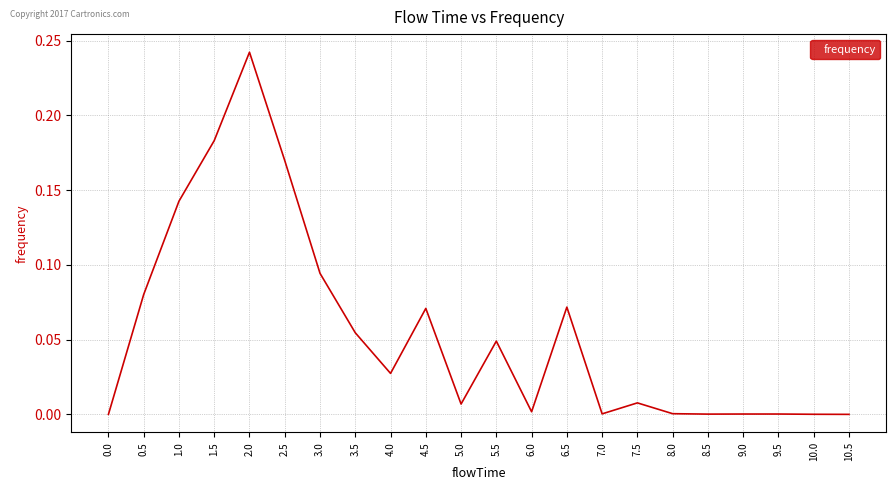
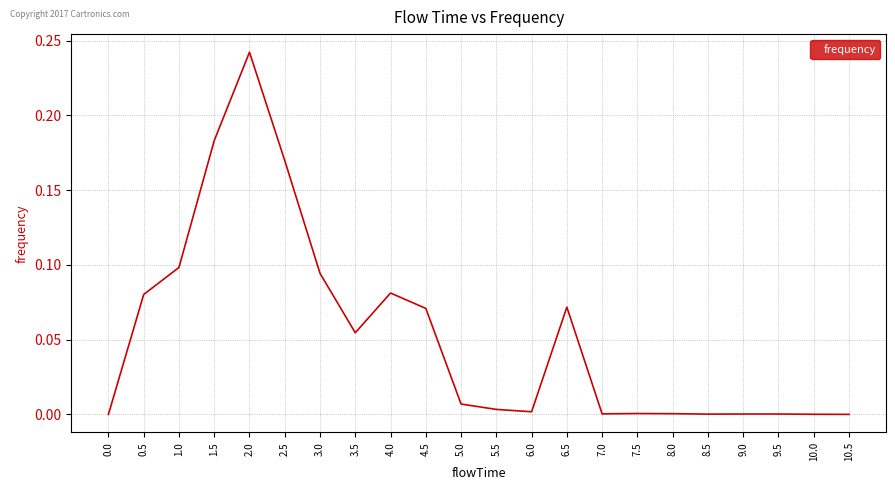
  {
    "0.0": 0.000,
    "0.5": 0.080,
-   "1.0": 0.143,
+   "1.0": 0.098,
    "1.5": 0.183,
    "2.0": 0.242,
    "2.5": 0.170,
    "3.0": 0.094,
    "3.5": 0.055,
-   "4.0": 0.027,
+   "4.0": 0.081,
    "4.5": 0.071,
    "5.0": 0.007,
-   "5.5": 0.049,
+   "5.5": 0.003,
    "6.0": 0.002,
    "6.5": 0.072,
    "7.0": 0.000,
-   "7.5": 0.008,
+   "7.5": 0.001,
    "8.0": 0.000,
    "8.5": 0.000,
    "9.0": 0.000,
    "9.5": 0.000,
    "10.0": 0.000,
    "10.5": 0.000
  }
